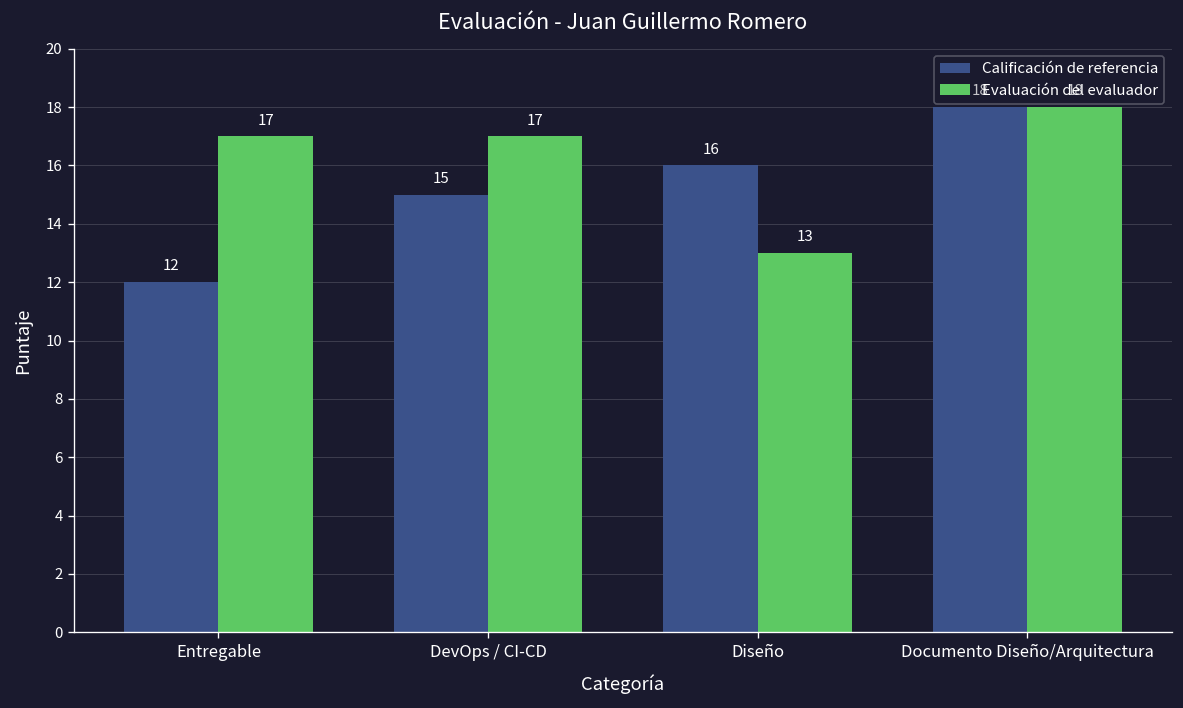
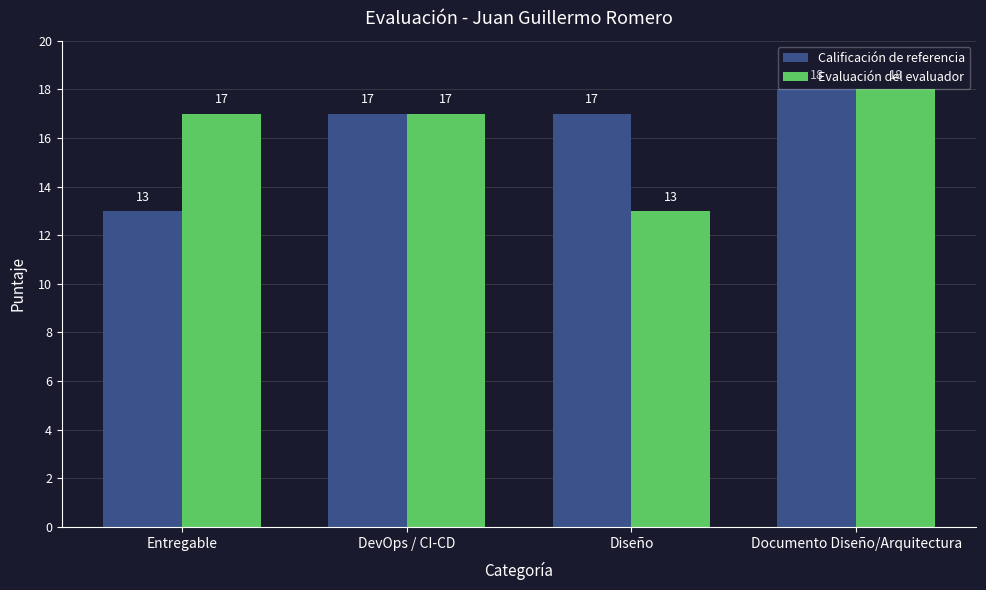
  {
    "Calificación de referencia": {
-     "Entregable": 12,
-     "DevOps / CI-CD": 15,
-     "Diseño": 16
+     "Entregable": 13,
+     "DevOps / CI-CD": 17,
+     "Diseño": 17
    },
    "Evaluación del evaluador": {
      "Entregable": 17,
      "DevOps / CI-CD": 17,
      "Diseño": 13
    }
  }
